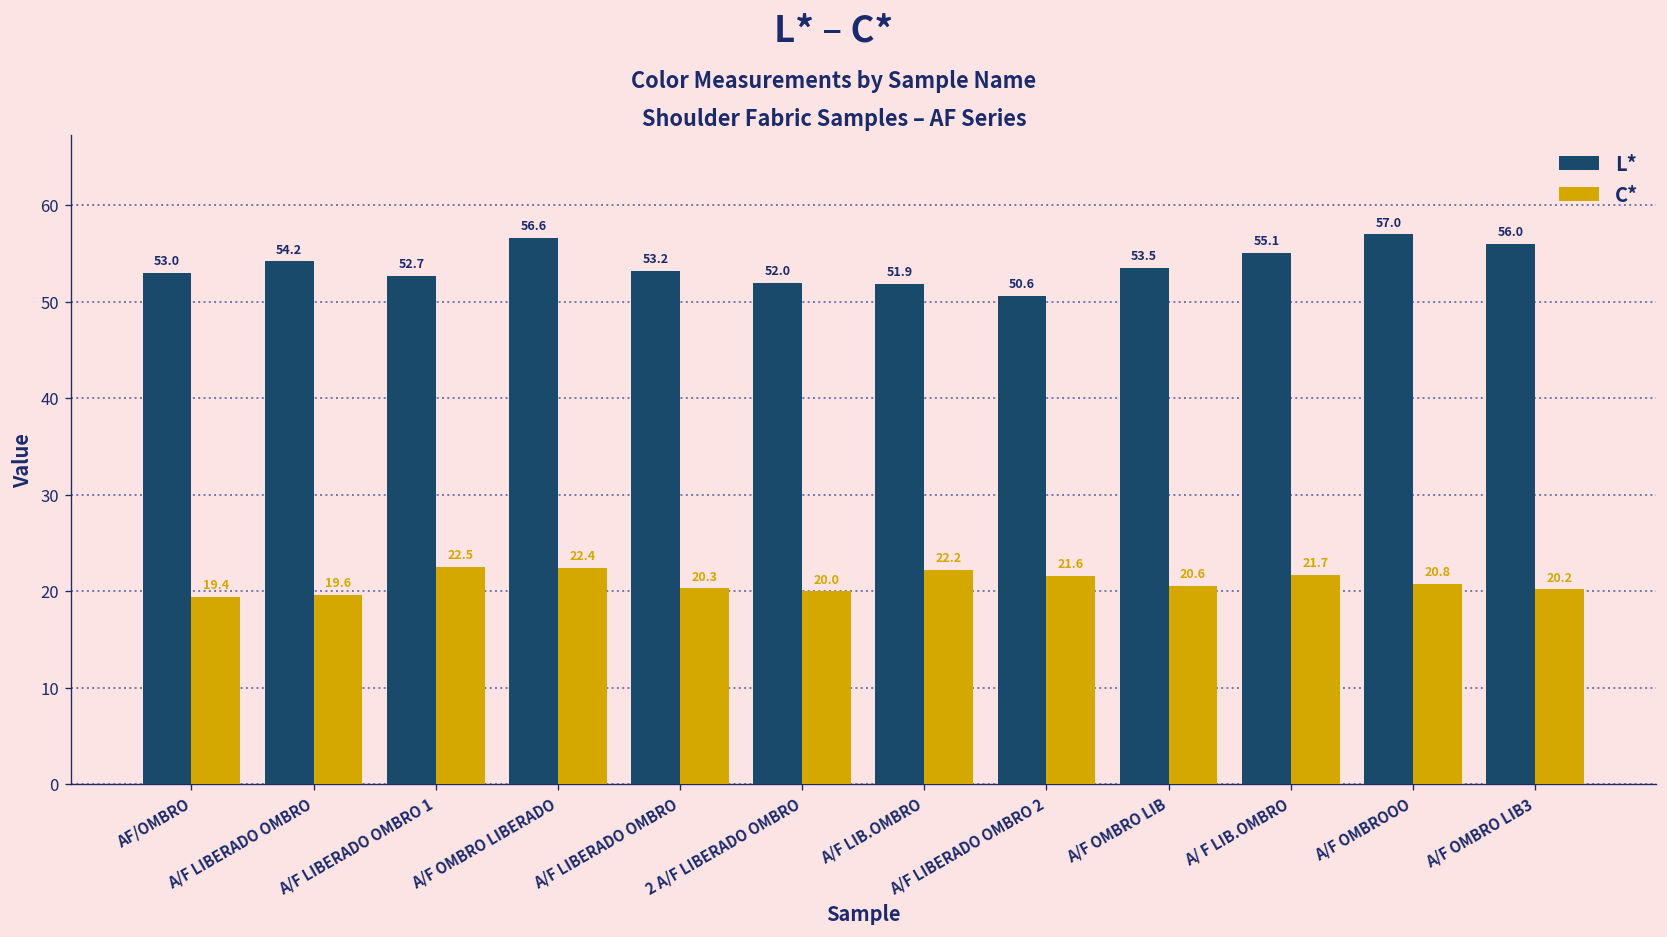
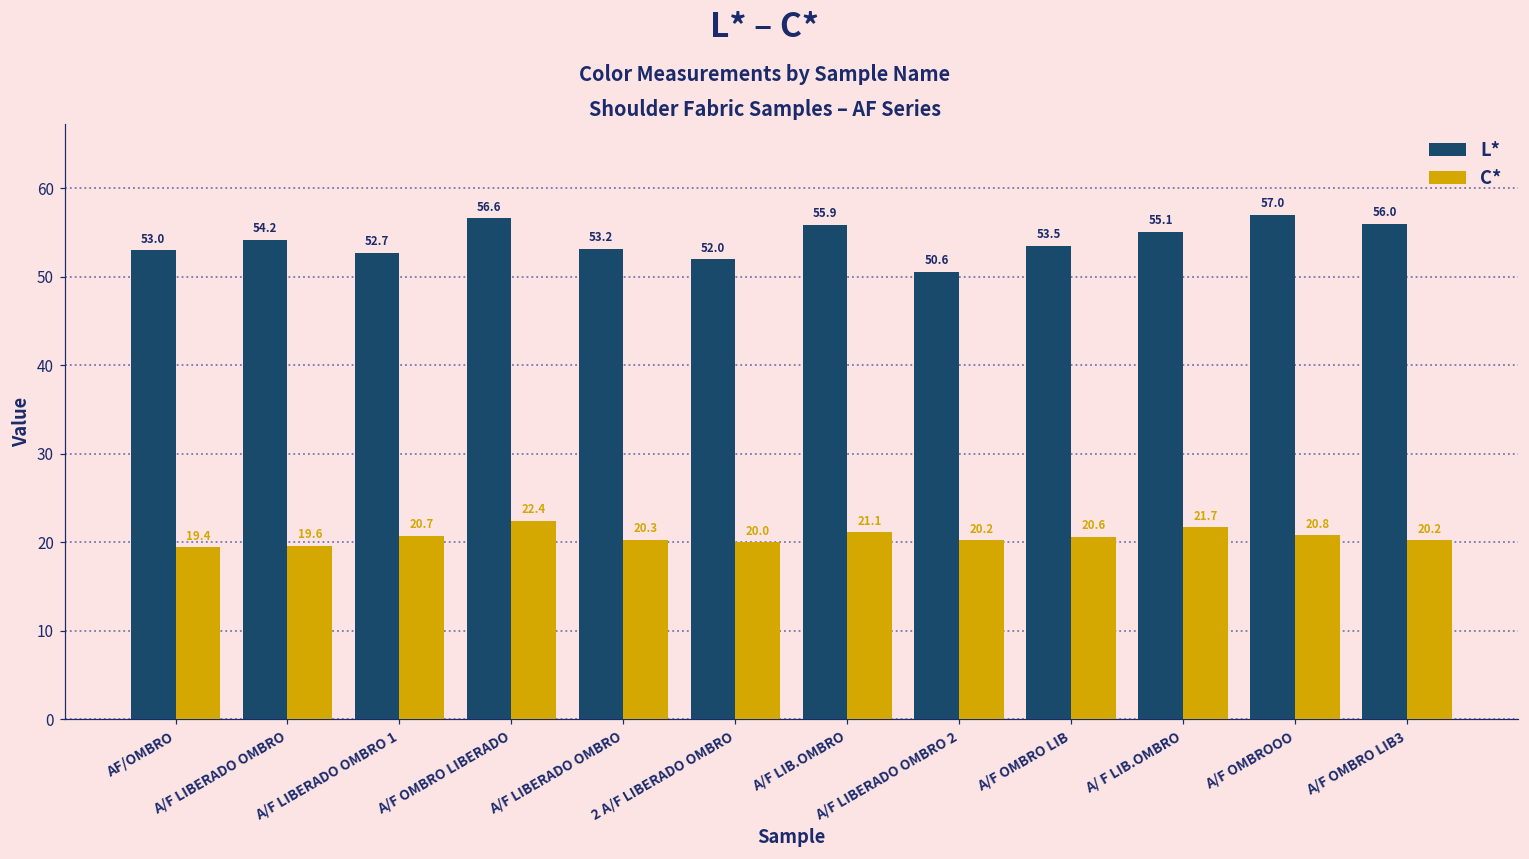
  {
    "L*": {
      "AF/OMBRO": 53.0,
      "A/F LIBERADO OMBRO 1": 52.7,
      "A/F OMBRO LIBERADO": 56.6,
      "2 A/F LIBERADO OMBRO": 52.0,
-     "A/F LIB.OMBRO": 51.9,
+     "A/F LIB.OMBRO": 55.9,
      "A/F LIBERADO OMBRO 2": 50.6,
      "A/F OMBRO LIB": 53.5,
      "A/ F LIB.OMBRO": 55.1,
      "A/F OMBROOO": 57.0,
      "A/F OMBRO LIB3": 56.0
    },
    "C*": {
      "AF/OMBRO": 19.4,
-     "A/F LIBERADO OMBRO 1": 22.5,
+     "A/F LIBERADO OMBRO 1": 20.7,
      "A/F OMBRO LIBERADO": 22.4,
      "2 A/F LIBERADO OMBRO": 20.0,
-     "A/F LIB.OMBRO": 22.2,
-     "A/F LIBERADO OMBRO 2": 21.6,
+     "A/F LIB.OMBRO": 21.1,
+     "A/F LIBERADO OMBRO 2": 20.2,
      "A/F OMBRO LIB": 20.6,
      "A/ F LIB.OMBRO": 21.7,
      "A/F OMBROOO": 20.8,
      "A/F OMBRO LIB3": 20.2
    }
  }
